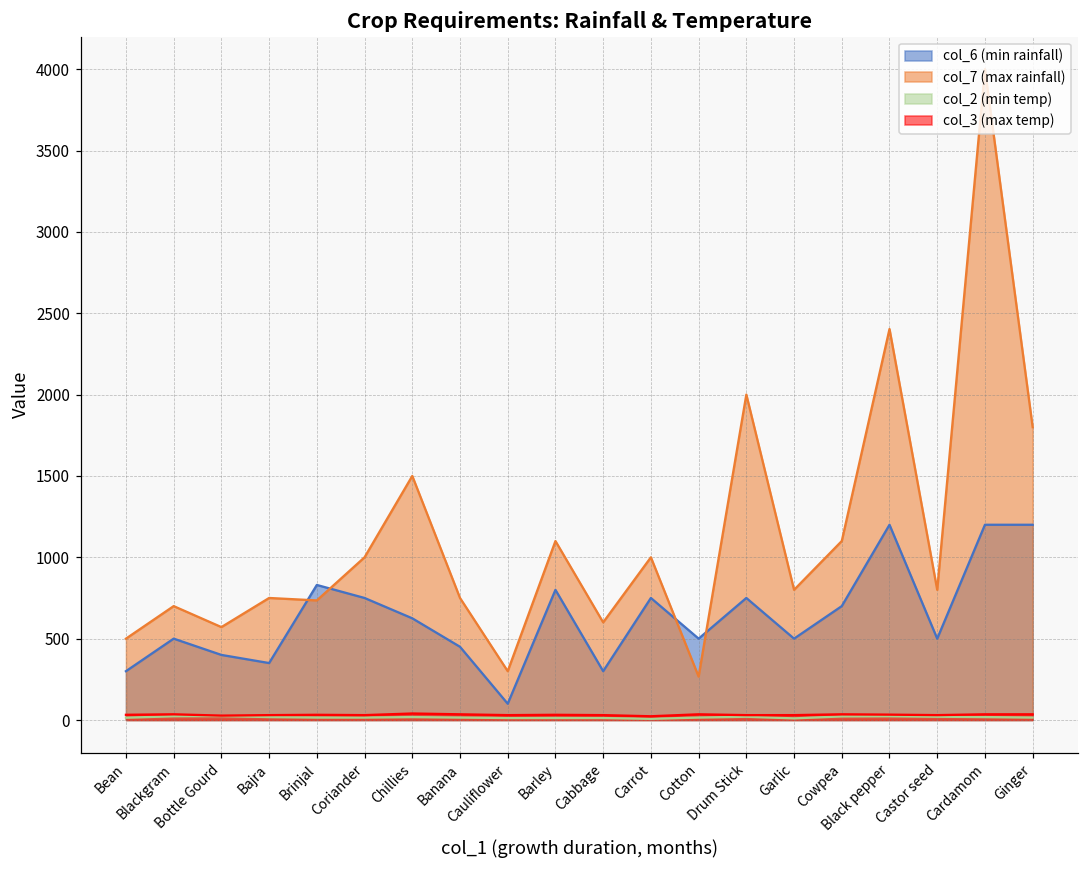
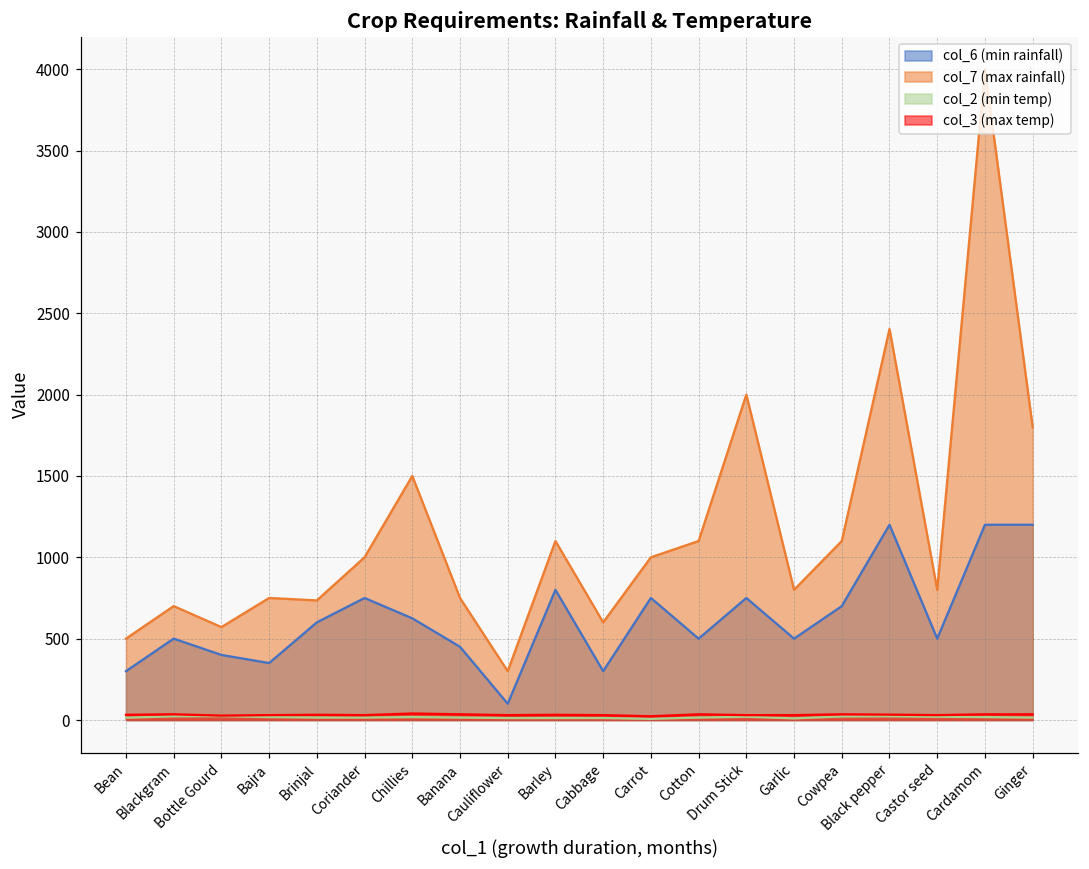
  {
    "col_6 (min rainfall)": {
      "Bean": 300,
      "Blackgram": 500,
      "Bottle Gourd": 400,
      "Bajra": 350,
-     "Brinjal": 830,
+     "Brinjal": 600,
      "Coriander": 750,
      "Chillies": 630,
      "Banana": 450,
      "Cauliflower": 100,
      "Barley": 800,
      "Cabbage": 300,
      "Carrot": 750,
      "Cotton": 500,
      "Drum Stick": 750,
      "Garlic": 500,
      "Cowpea": 700,
      "Black pepper": 1200,
      "Castor seed": 500,
      "Cardamom": 1200,
      "Ginger": 1200
    },
    "col_7 (max rainfall)": {
      "Bean": 500,
      "Blackgram": 700,
      "Bottle Gourd": 570,
      "Bajra": 750,
      "Brinjal": 740,
      "Coriander": 1000,
      "Chillies": 1500,
      "Banana": 750,
      "Cauliflower": 300,
      "Barley": 1100,
      "Cabbage": 600,
      "Carrot": 1000,
-     "Cotton": 270,
+     "Cotton": 1100,
      "Drum Stick": 2000,
      "Garlic": 800,
      "Cowpea": 1100,
      "Black pepper": 2400,
      "Castor seed": 800,
      "Ginger": 1800
    },
    "col_2 (min temp)": {
      "Bean": 10,
      "Chillies": 20,
      "Banana": 20,
      "Cauliflower": 10,
      "Barley": 10,
      "Cabbage": 10,
      "Cotton": 20,
      "Garlic": 10,
      "Ginger": 20
    },
    "col_3 (max temp)": {
      "Bean": 30,
      "Chillies": 40,
      "Banana": 40,
      "Cauliflower": 30,
      "Barley": 30,
      "Cabbage": 30,
      "Cotton": 40,
      "Garlic": 30,
      "Ginger": 40
    }
  }
